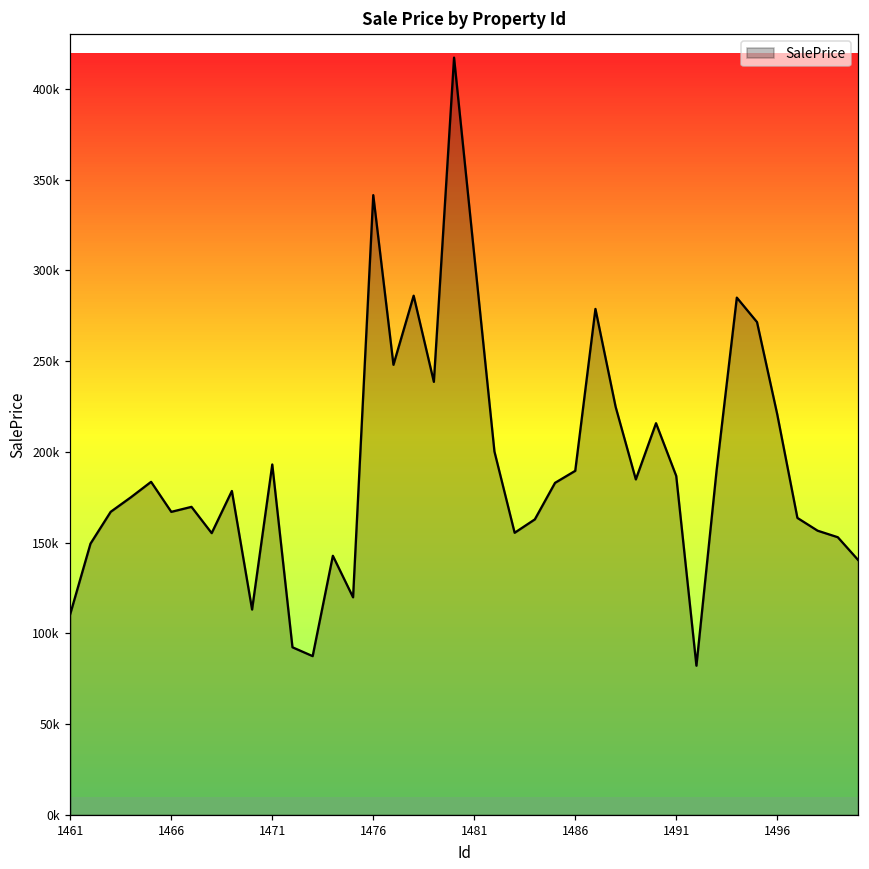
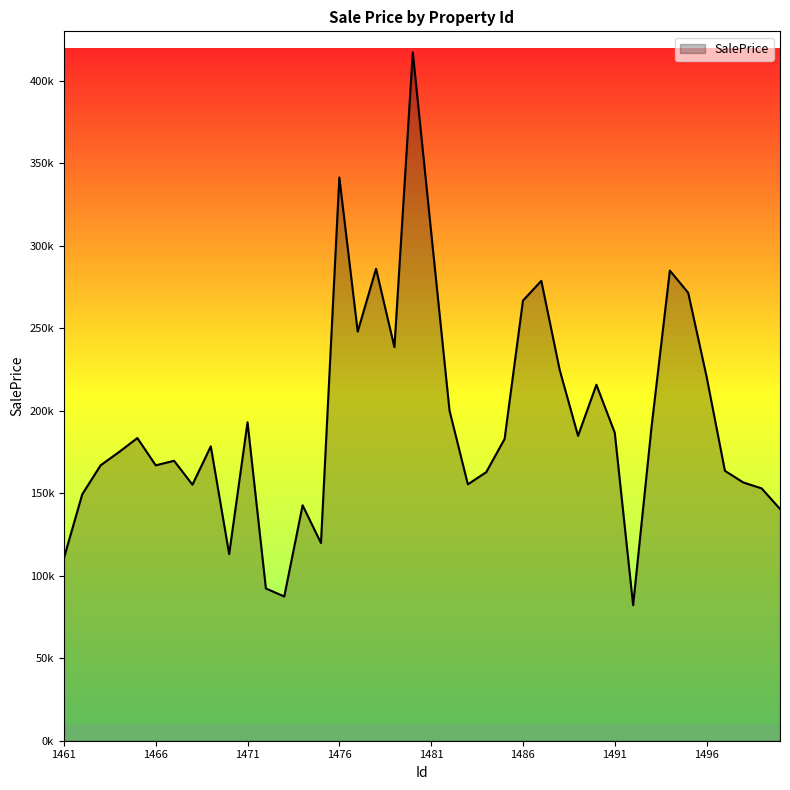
  {
    "1461": 111000,
    "1466": 167000,
    "1471": 193000,
    "1476": 341000,
    "1481": 308000,
-   "1486": 190000,
+   "1486": 267000,
    "1491": 187000,
    "1496": 221000
  }
